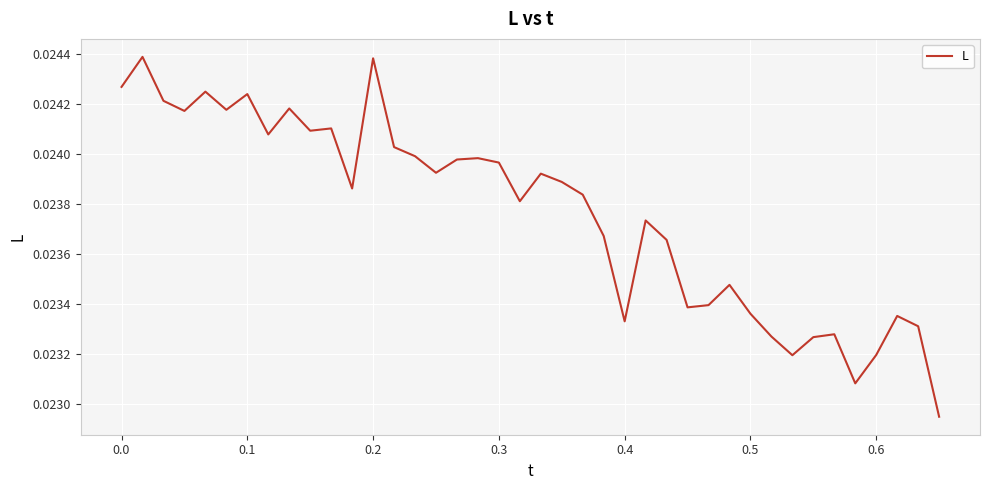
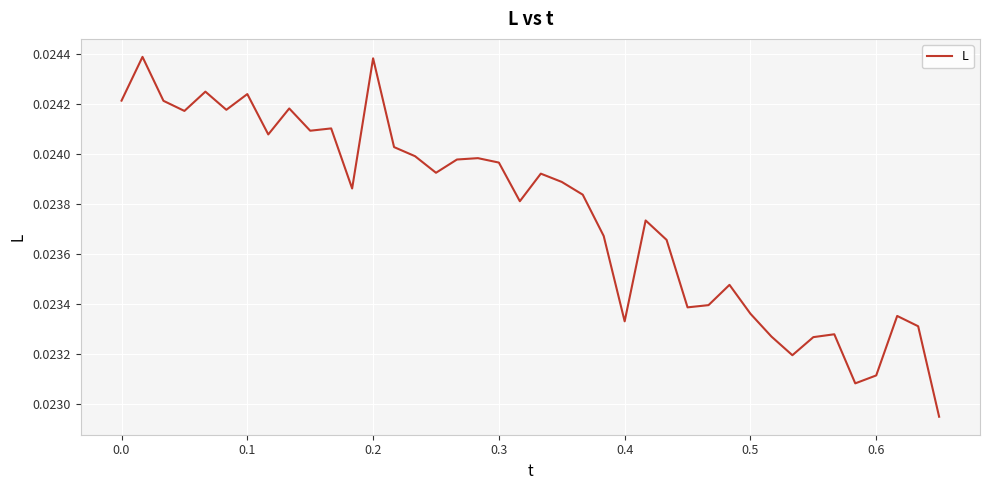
  {
-   "0.0": 0.02427,
+   "0.0": 0.02421,
    "0.1": 0.02424,
    "0.2": 0.02438,
    "0.3": 0.02396,
    "0.4": 0.02333,
    "0.5": 0.02336,
-   "0.6": 0.02320
+   "0.6": 0.02311
  }
